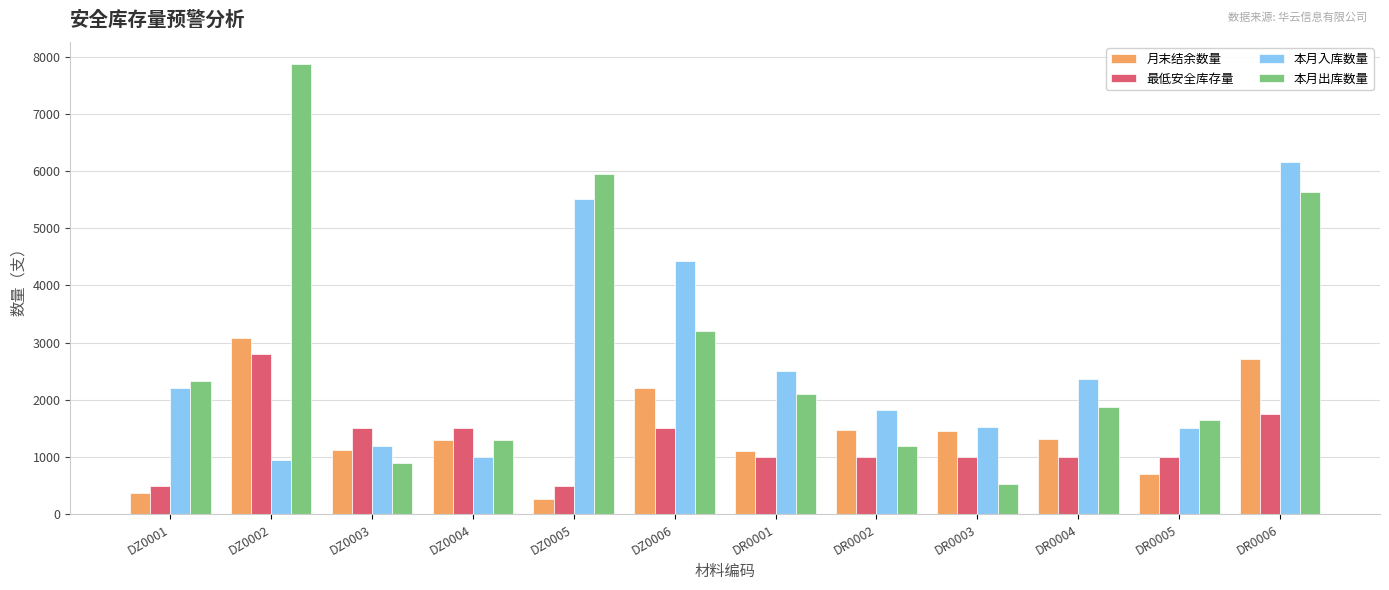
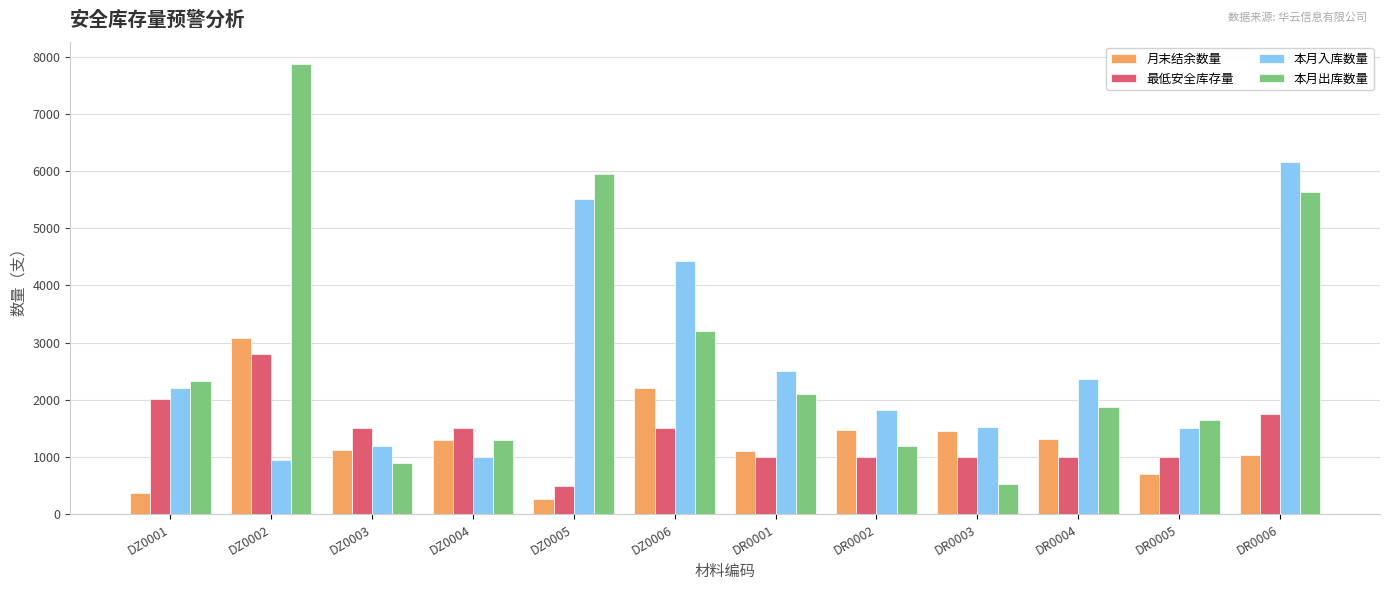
  {
    "月末结余数量": {
      "DZ0001": 400,
      "DZ0002": 3100,
      "DZ0003": 1100,
      "DZ0004": 1300,
      "DZ0005": 300,
      "DZ0006": 2200,
      "DR0001": 1100,
      "DR0002": 1500,
      "DR0003": 1500,
      "DR0004": 1300,
      "DR0005": 700,
-     "DR0006": 2700
+     "DR0006": 1000
    },
    "最低安全库存量": {
-     "DZ0001": 500,
+     "DZ0001": 2000,
      "DZ0002": 2800,
      "DZ0003": 1500,
      "DZ0004": 1500,
      "DZ0005": 500,
      "DZ0006": 1500,
      "DR0001": 1000,
      "DR0002": 1000,
      "DR0003": 1000,
      "DR0004": 1000,
      "DR0005": 1000,
      "DR0006": 1800
    },
    "本月入库数量": {
      "DZ0001": 2200,
      "DZ0002": 1000,
      "DZ0003": 1200,
      "DZ0004": 1000,
      "DZ0005": 5500,
      "DZ0006": 4400,
      "DR0001": 2500,
      "DR0002": 1800,
      "DR0003": 1500,
      "DR0004": 2400,
      "DR0005": 1500,
      "DR0006": 6200
    },
    "本月出库数量": {
      "DZ0001": 2300,
      "DZ0002": 7900,
      "DZ0003": 900,
      "DZ0004": 1300,
      "DZ0005": 6000,
      "DZ0006": 3200,
      "DR0001": 2100,
      "DR0002": 1200,
      "DR0003": 500,
      "DR0004": 1900,
      "DR0005": 1600,
      "DR0006": 5600
    }
  }
